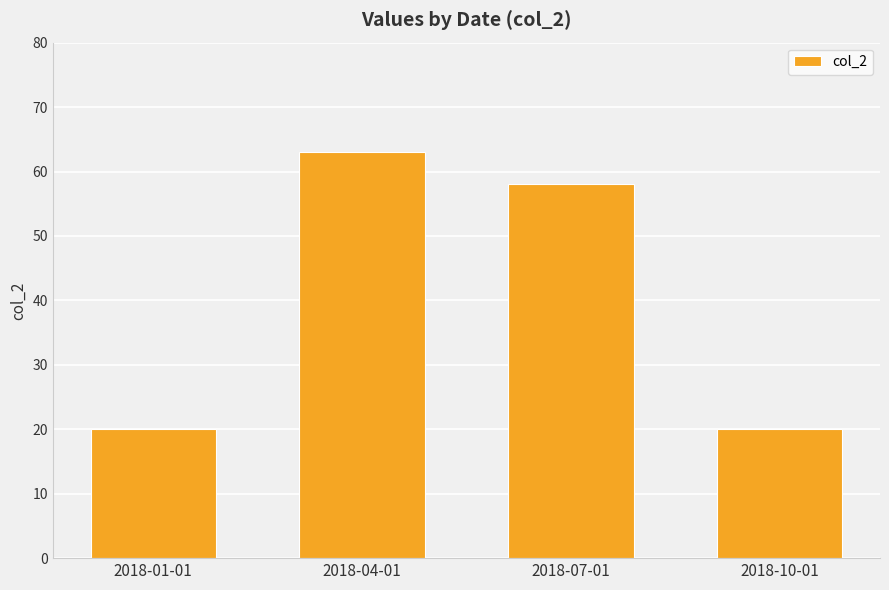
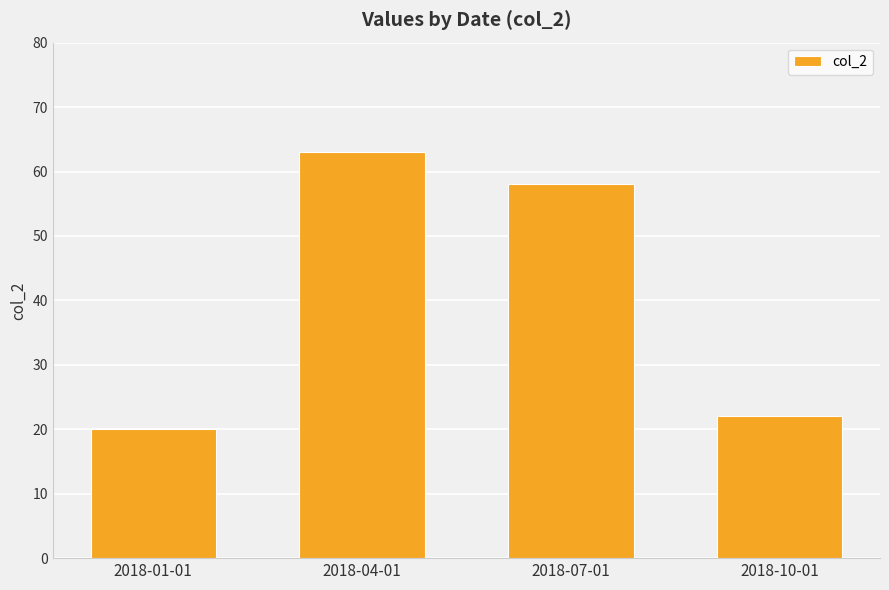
  {
    "2018-01-01": 20,
    "2018-04-01": 63,
    "2018-07-01": 58,
-   "2018-10-01": 20
+   "2018-10-01": 22
  }
